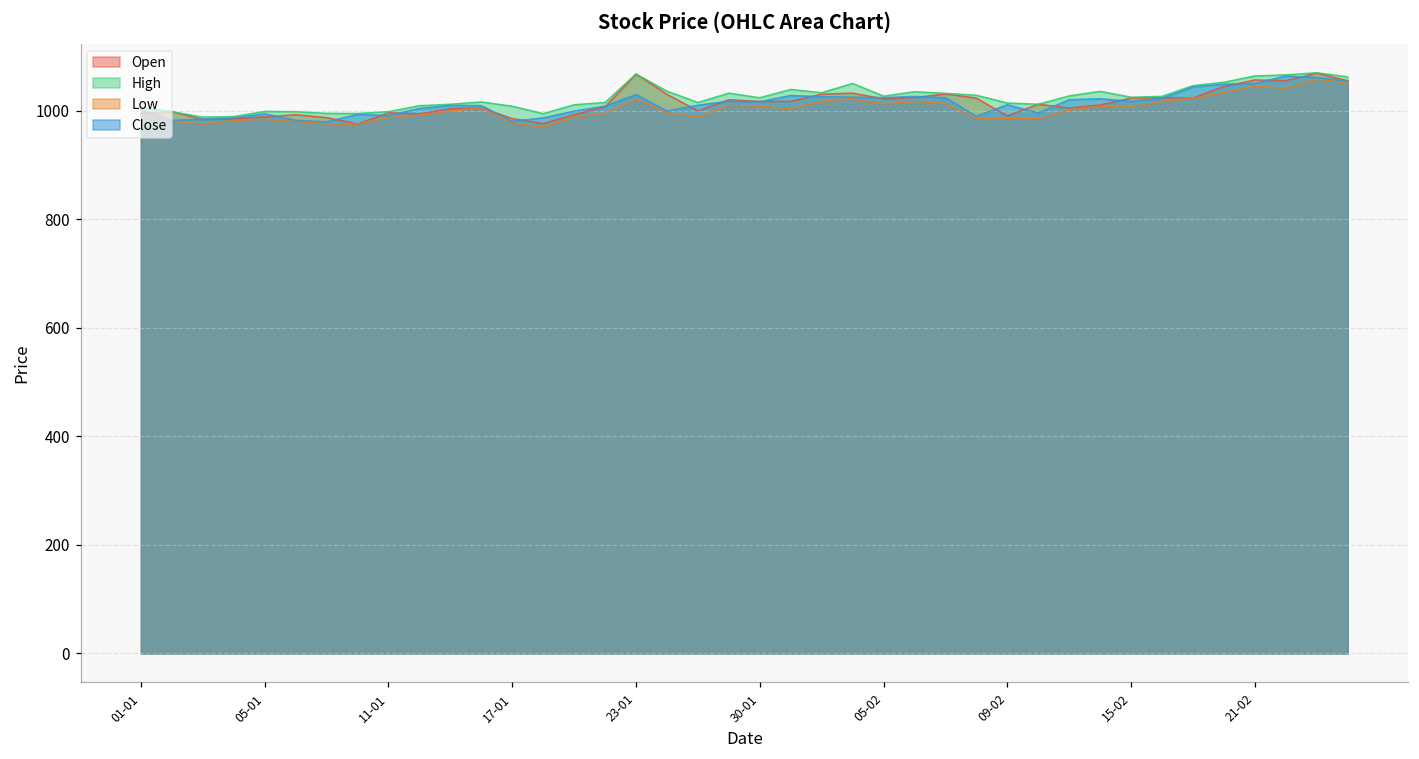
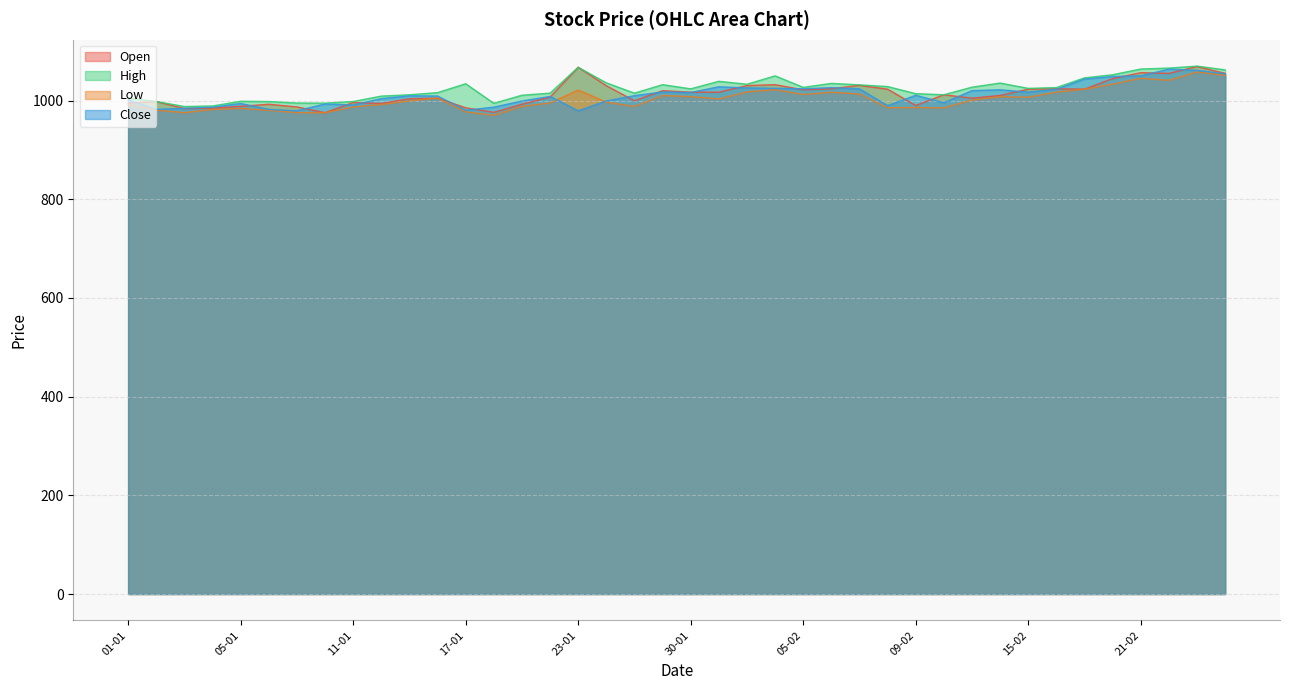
  {
    "High": {
-     "17-01": 1010,
+     "17-01": 1030,
      "30-01": 1020,
      "21-02": 1060
    },
    "Close": {
-     "23-01": 1030,
+     "23-01": 980,
      "15-02": 1020
    }
  }
